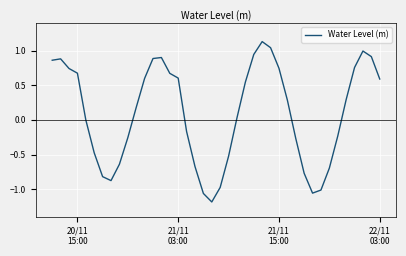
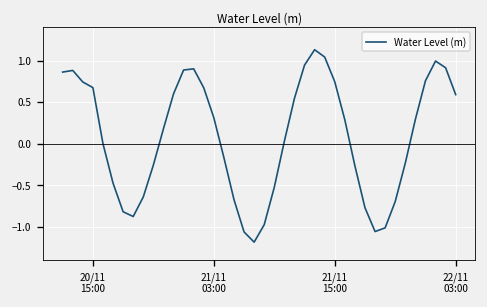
  {
    "20/11 15:00": 0.7,
-   "21/11 03:00": 0.6,
+   "21/11 03:00": 0.3,
    "21/11 15:00": 0.7,
    "22/11 03:00": 0.6
  }
